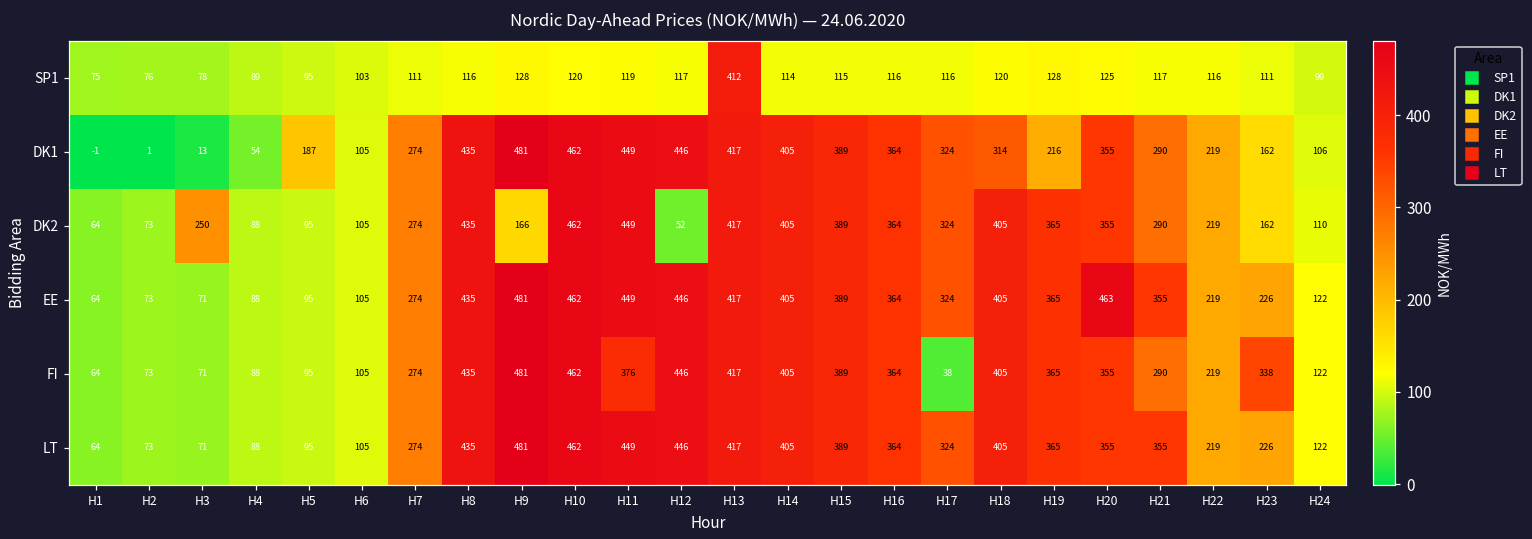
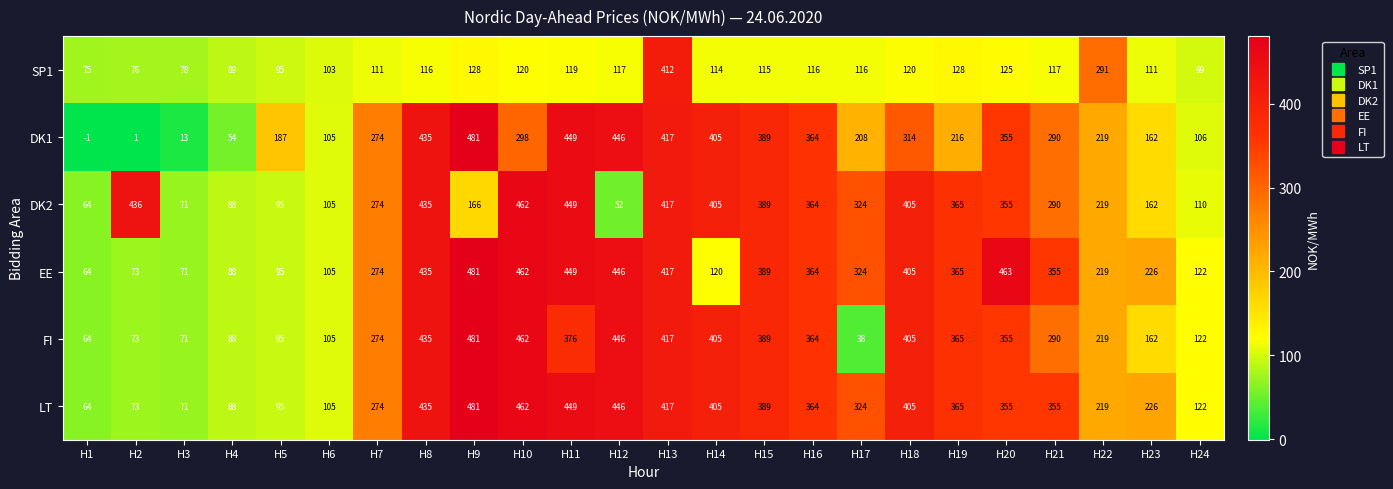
  {
    "SP1": {
      "H1": 75,
      "H2": 76,
      "H3": 78,
      "H4": 89,
      "H5": 95,
      "H6": 103,
      "H7": 111,
      "H8": 116,
      "H9": 128,
      "H10": 120,
      "H11": 119,
      "H12": 117,
      "H13": 412,
      "H14": 114,
      "H15": 115,
      "H16": 116,
      "H17": 116,
      "H18": 120,
      "H19": 128,
      "H20": 125,
      "H21": 117,
-     "H22": 116,
+     "H22": 291,
      "H23": 111,
      "H24": 99
    },
    "DK1": {
      "H1": -1,
      "H2": 1,
      "H3": 13,
      "H4": 54,
      "H5": 187,
      "H6": 105,
      "H7": 274,
      "H8": 435,
      "H9": 481,
-     "H10": 462,
+     "H10": 298,
      "H11": 449,
      "H12": 446,
      "H13": 417,
      "H14": 405,
      "H15": 389,
      "H16": 364,
-     "H17": 324,
+     "H17": 208,
      "H18": 314,
      "H19": 216,
      "H20": 355,
      "H21": 290,
      "H22": 219,
      "H23": 162,
      "H24": 106
    },
    "DK2": {
      "H1": 64,
-     "H2": 73,
-     "H3": 250,
+     "H2": 436,
+     "H3": 71,
      "H4": 88,
      "H5": 95,
      "H6": 105,
      "H7": 274,
      "H8": 435,
      "H9": 166,
      "H10": 462,
      "H11": 449,
      "H12": 52,
      "H13": 417,
      "H14": 405,
      "H15": 389,
      "H16": 364,
      "H17": 324,
      "H18": 405,
      "H19": 365,
      "H20": 355,
      "H21": 290,
      "H22": 219,
      "H23": 162,
      "H24": 110
    },
    "EE": {
      "H1": 64,
      "H2": 73,
      "H3": 71,
      "H4": 88,
      "H5": 95,
      "H6": 105,
      "H7": 274,
      "H8": 435,
      "H9": 481,
      "H10": 462,
      "H11": 449,
      "H12": 446,
      "H13": 417,
-     "H14": 405,
+     "H14": 120,
      "H15": 389,
      "H16": 364,
      "H17": 324,
      "H18": 405,
      "H19": 365,
      "H20": 463,
      "H21": 355,
      "H22": 219,
      "H23": 226,
      "H24": 122
    },
    "FI": {
      "H1": 64,
      "H2": 73,
      "H3": 71,
      "H4": 88,
      "H5": 95,
      "H6": 105,
      "H7": 274,
      "H8": 435,
      "H9": 481,
      "H10": 462,
      "H11": 376,
      "H12": 446,
      "H13": 417,
      "H14": 405,
      "H15": 389,
      "H16": 364,
      "H17": 38,
      "H18": 405,
      "H19": 365,
      "H20": 355,
      "H21": 290,
      "H22": 219,
-     "H23": 338,
+     "H23": 162,
      "H24": 122
    },
    "LT": {
      "H1": 64,
      "H2": 73,
      "H3": 71,
      "H4": 88,
      "H5": 95,
      "H6": 105,
      "H7": 274,
      "H8": 435,
      "H9": 481,
      "H10": 462,
      "H11": 449,
      "H12": 446,
      "H13": 417,
      "H14": 405,
      "H15": 389,
      "H16": 364,
      "H17": 324,
      "H18": 405,
      "H19": 365,
      "H20": 355,
      "H21": 355,
      "H22": 219,
      "H23": 226,
      "H24": 122
    }
  }
